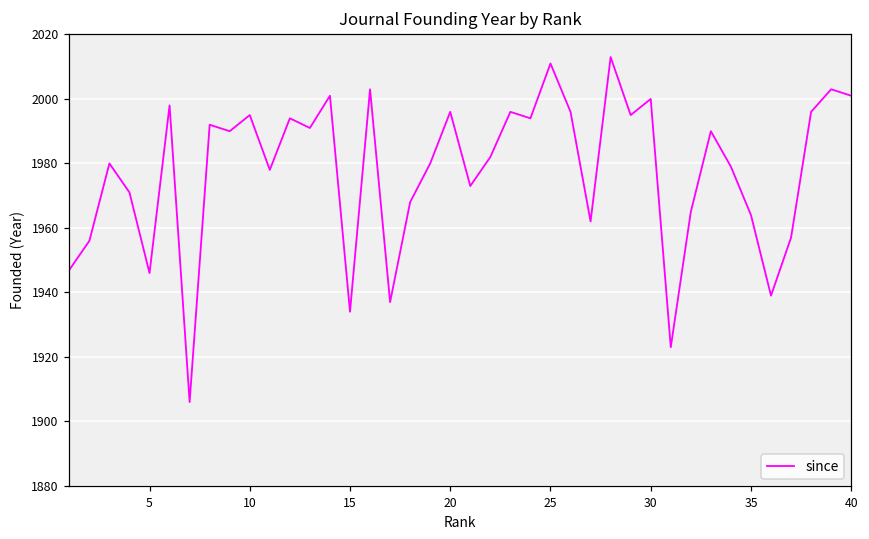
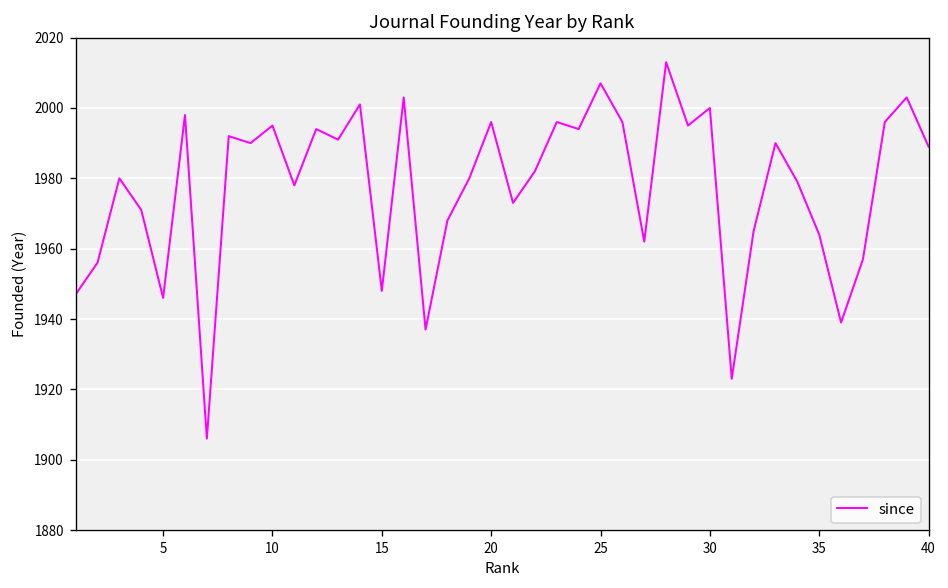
  {
    "5": 1946,
    "10": 1995,
-   "15": 1934,
+   "15": 1948,
    "20": 1996,
-   "25": 2011,
+   "25": 2007,
    "30": 2000,
    "35": 1964,
-   "40": 2001
+   "40": 1989
  }
